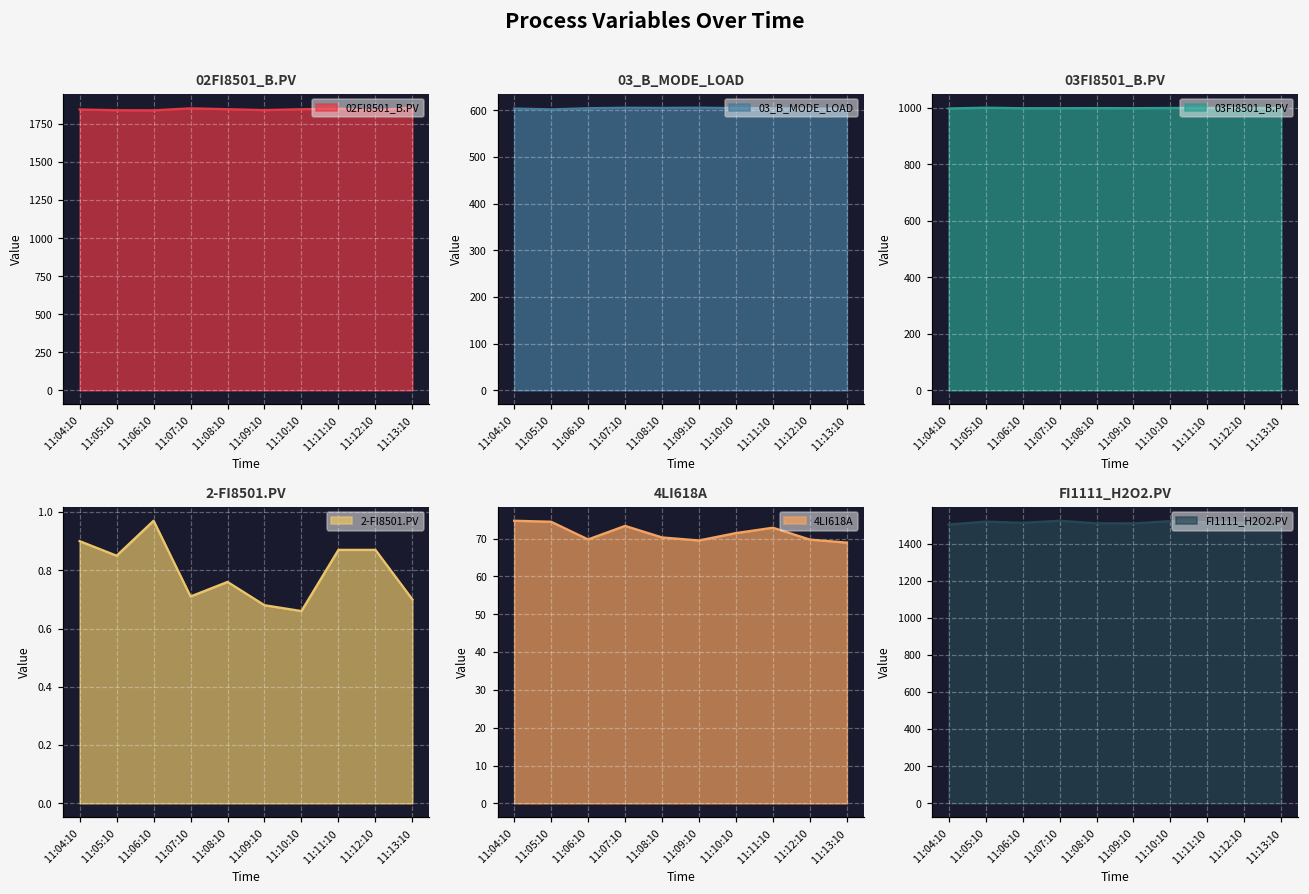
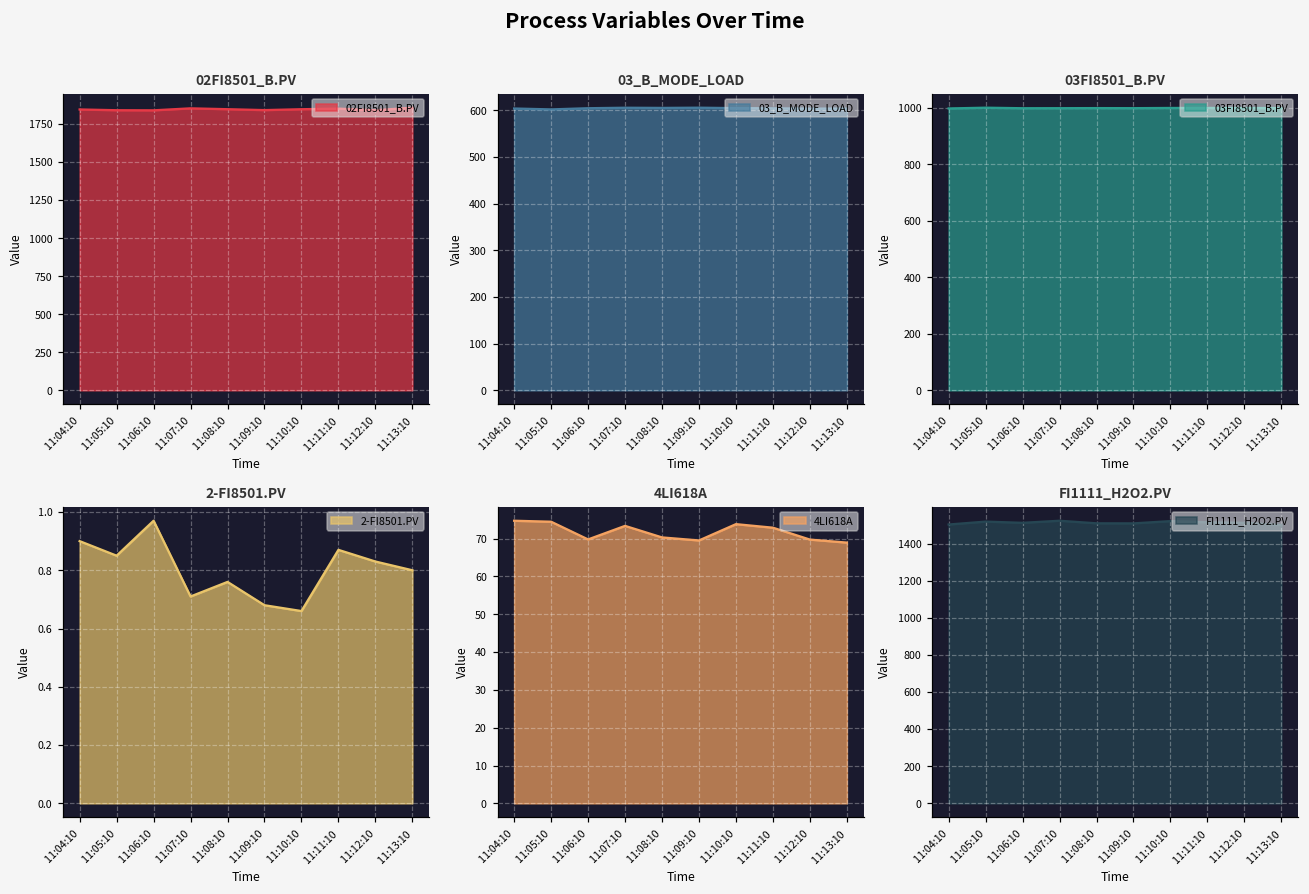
  {
    "02FI8501_B.PV": {
      "11:04:10": 1850,
      "11:05:10": 1840,
      "11:06:10": 1840,
      "11:07:10": 1850,
      "11:08:10": 1850,
      "11:09:10": 1840,
      "11:10:10": 1850
    },
    "03_B_MODE_LOAD": {
      "11:04:10": 600,
      "11:05:10": 600,
      "11:06:10": 600,
      "11:07:10": 610,
      "11:08:10": 610,
      "11:09:10": 610
    },
    "03FI8501_B.PV": {
      "11:04:10": 1000,
      "11:05:10": 1000,
      "11:06:10": 1000,
      "11:07:10": 1000,
      "11:08:10": 1000,
      "11:09:10": 1000,
      "11:10:10": 1000
    },
    "2-FI8501.PV": {
      "11:04:10": 0.90,
      "11:05:10": 0.85,
      "11:06:10": 0.97,
      "11:07:10": 0.71,
      "11:08:10": 0.76,
      "11:09:10": 0.68,
      "11:10:10": 0.66,
      "11:11:10": 0.87,
-     "11:12:10": 0.87,
-     "11:13:10": 0.7
+     "11:12:10": 0.83,
+     "11:13:10": 0.8
    },
    "4LI618A": {
      "11:04:10": 75,
      "11:05:10": 74,
      "11:06:10": 70,
      "11:07:10": 73,
      "11:08:10": 70,
      "11:09:10": 70,
-     "11:10:10": 71,
+     "11:10:10": 74,
      "11:11:10": 73,
      "11:12:10": 70,
      "11:13:10": 69
    },
    "FI1111_H2O2.PV": {
      "11:04:10": 1500,
      "11:05:10": 1520,
      "11:06:10": 1510,
      "11:07:10": 1520,
      "11:08:10": 1510,
      "11:09:10": 1510,
      "11:10:10": 1520
    }
  }
